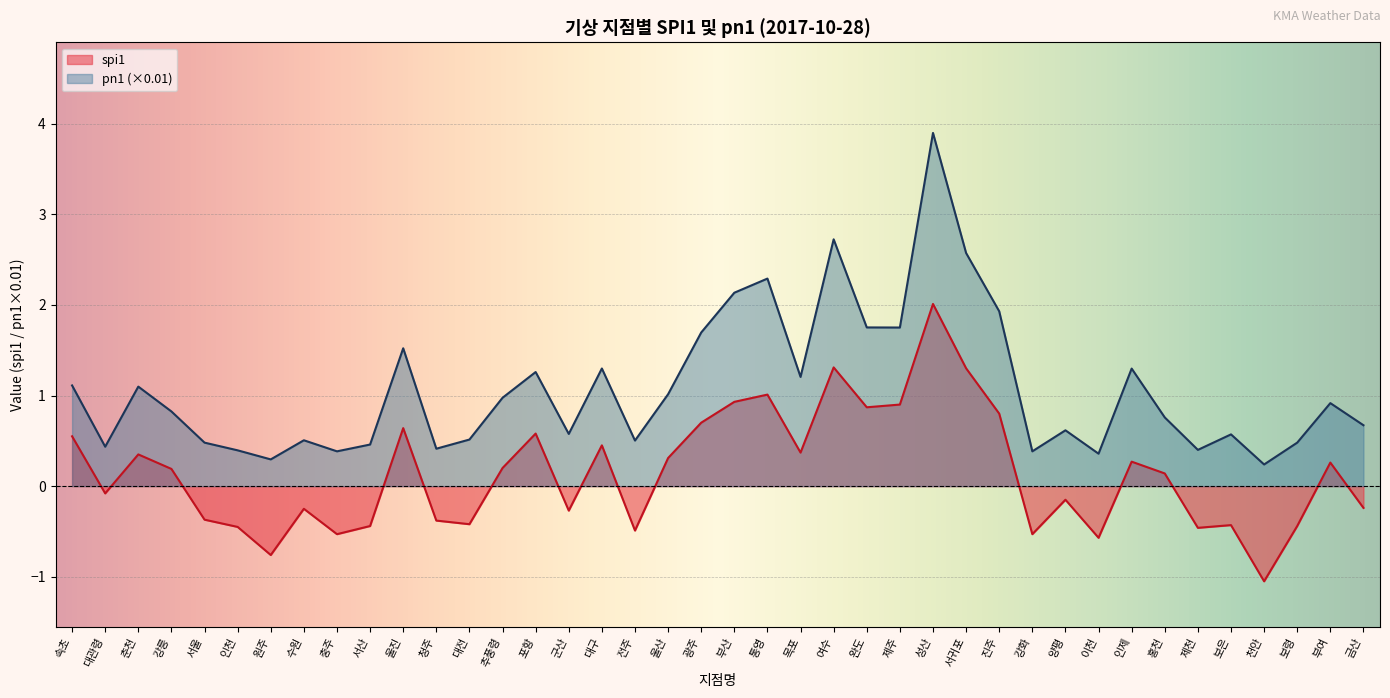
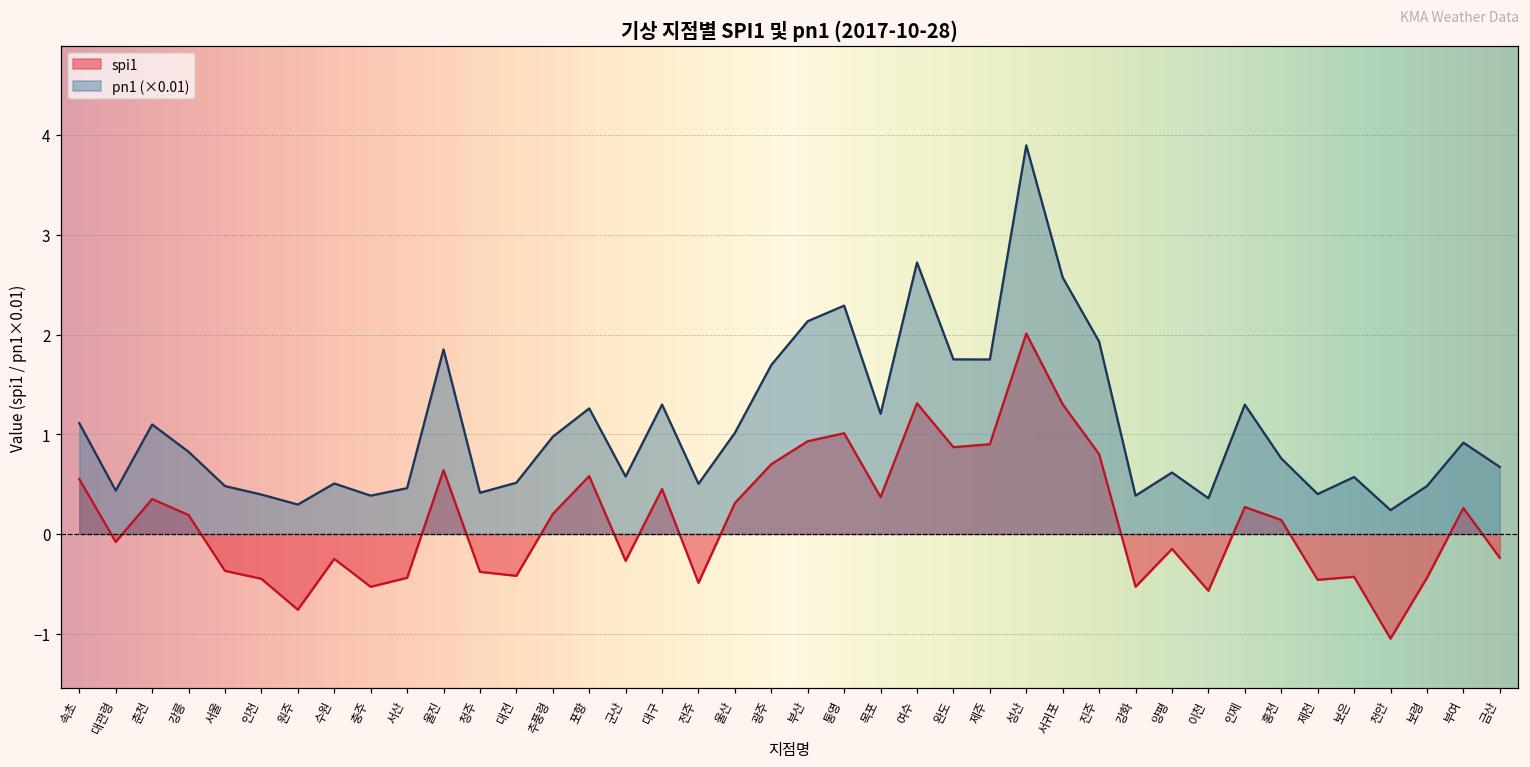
  {
    "pn1 (×0.01)": {
      "속초": 1.1,
      "대관령": 0.4,
      "춘천": 1.1,
      "강릉": 0.8,
      "서울": 0.5,
      "인천": 0.4,
      "원주": 0.3,
      "수원": 0.5,
      "충주": 0.4,
      "서산": 0.5,
-     "울진": 1.5,
+     "울진": 1.9,
      "청주": 0.4,
      "대전": 0.5,
      "추풍령": 1.0,
      "포항": 1.3,
      "군산": 0.6,
      "대구": 1.3,
      "전주": 0.5,
      "울산": 1.0,
      "광주": 1.7,
      "부산": 2.1,
      "통영": 2.3,
      "목포": 1.2,
      "여수": 2.7,
      "완도": 1.8,
      "제주": 1.8,
      "성산": 3.9,
      "서귀포": 2.6,
      "진주": 1.9,
      "강화": 0.4,
      "양평": 0.6,
      "이천": 0.4,
      "인제": 1.3,
      "홍천": 0.8,
      "제천": 0.4,
      "보은": 0.6,
      "천안": 0.2,
      "보령": 0.5,
      "부여": 0.9,
      "금산": 0.7
    }
  }
